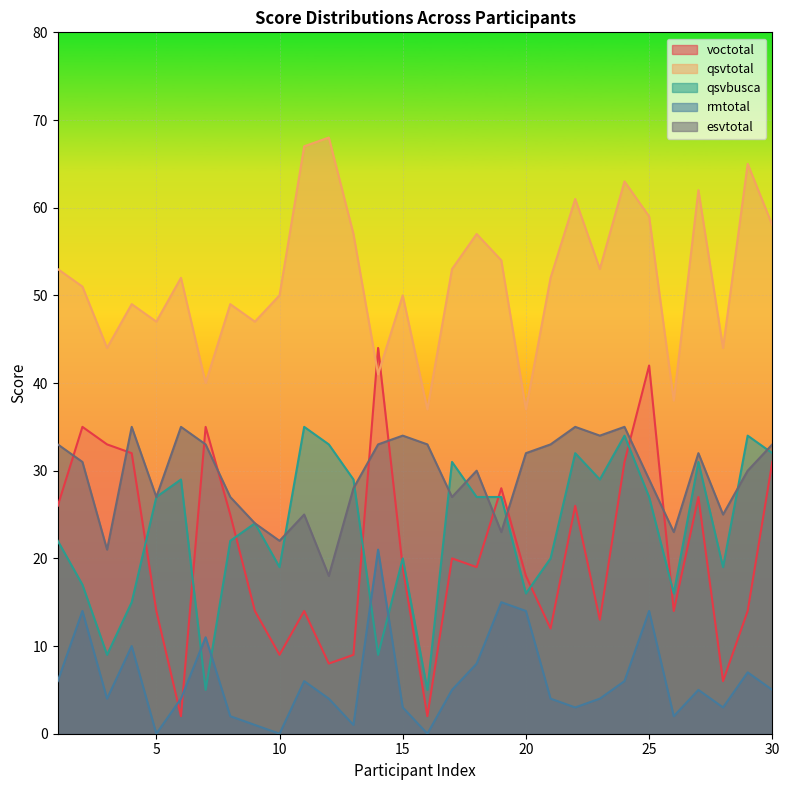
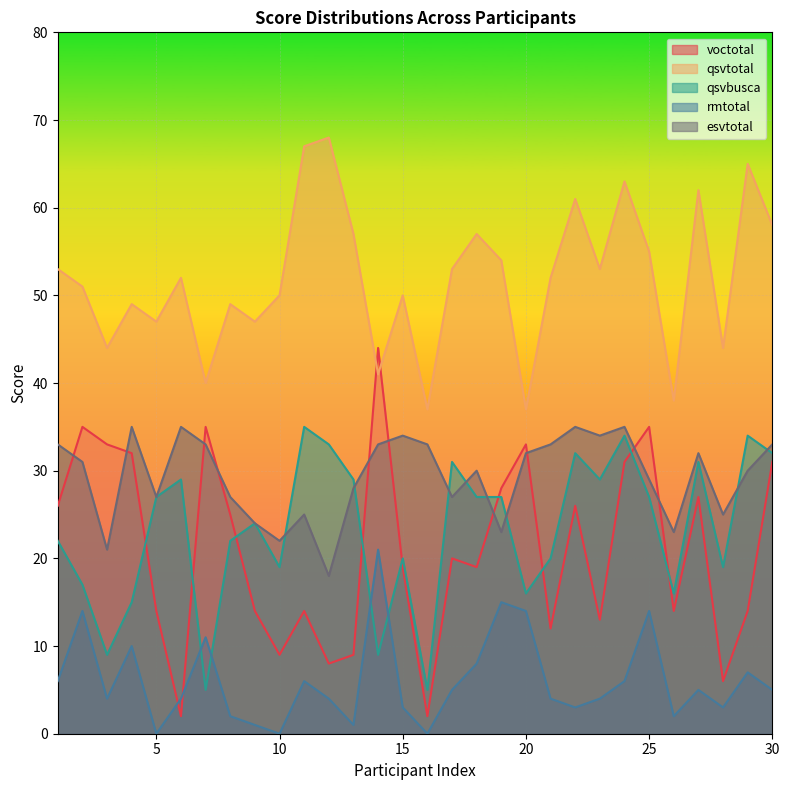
  {
    "voctotal": {
      "5": 14,
      "10": 9,
      "15": 19,
-     "20": 18,
-     "25": 42,
+     "20": 33,
+     "25": 35,
      "30": 31
    },
    "qsvtotal": {
      "5": 47,
      "10": 50,
      "15": 50,
      "20": 37,
-     "25": 59,
+     "25": 55,
      "30": 58
    }
  }
